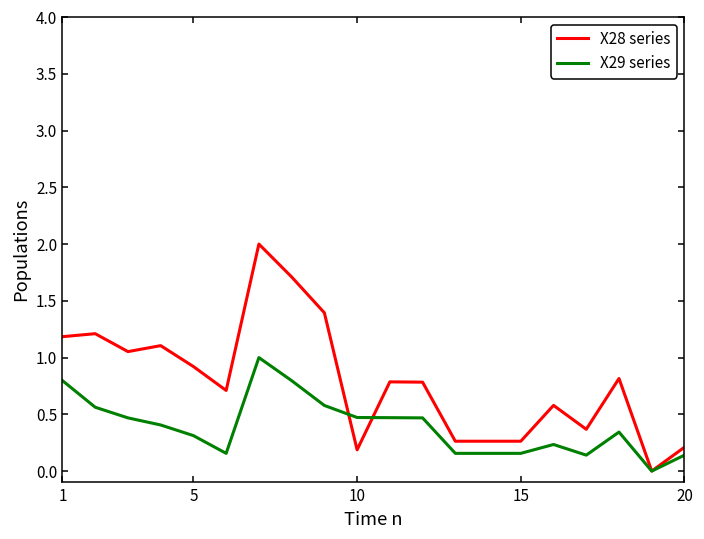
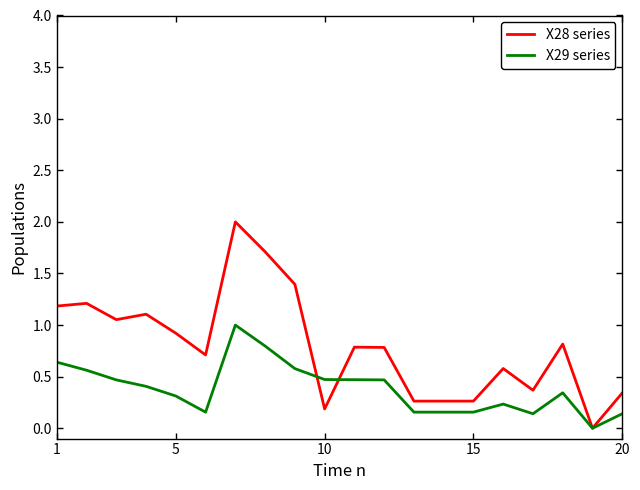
  {
    "X28 series": {
      "1": 1.18,
      "5": 0.92,
      "10": 0.19,
      "15": 0.26,
-     "20": 0.21
+     "20": 0.34
    },
    "X29 series": {
-     "1": 0.80,
+     "1": 0.64,
      "5": 0.31,
      "10": 0.47,
      "15": 0.16,
      "20": 0.14
    }
  }
